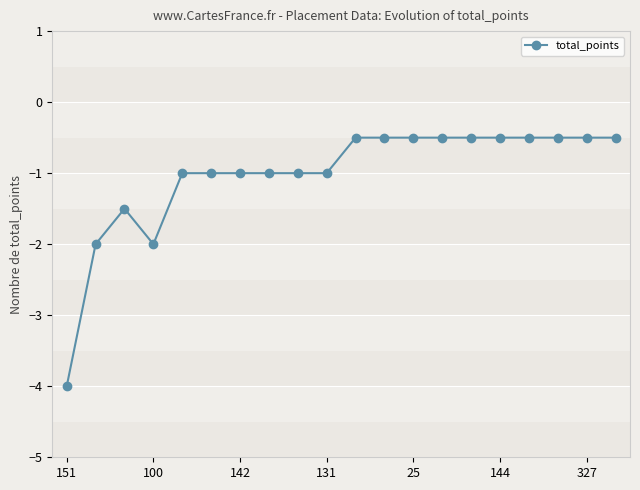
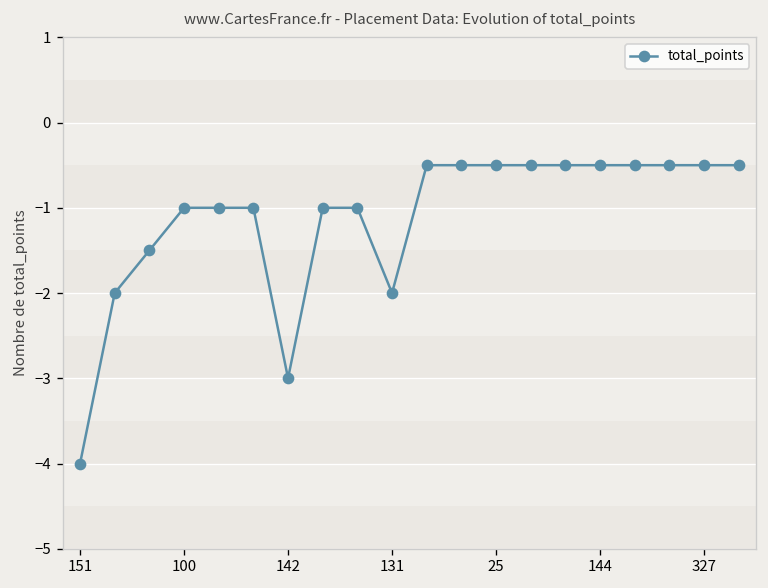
  {
    "151": -4,
-   "100": -2,
-   "142": -1,
-   "131": -1,
+   "100": -1,
+   "142": -3,
+   "131": -2,
    "25": -0.5,
    "144": -0.5,
    "327": -0.5
  }
